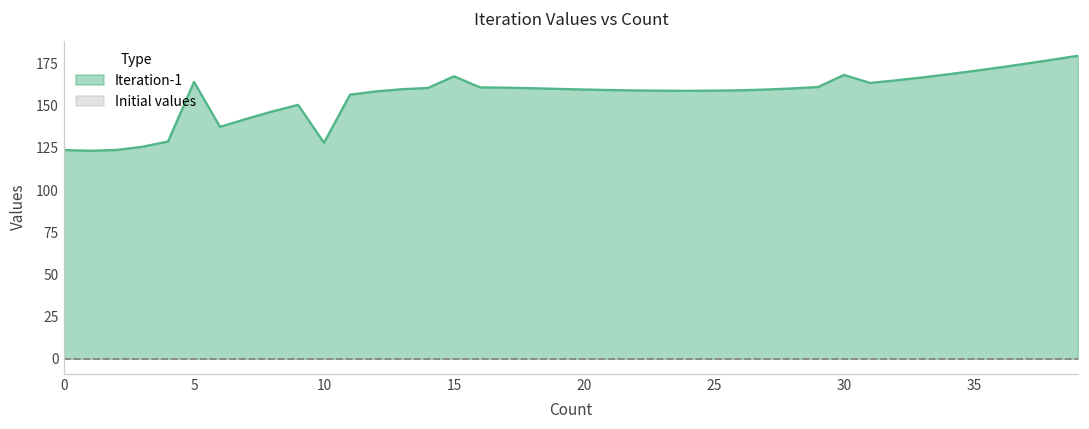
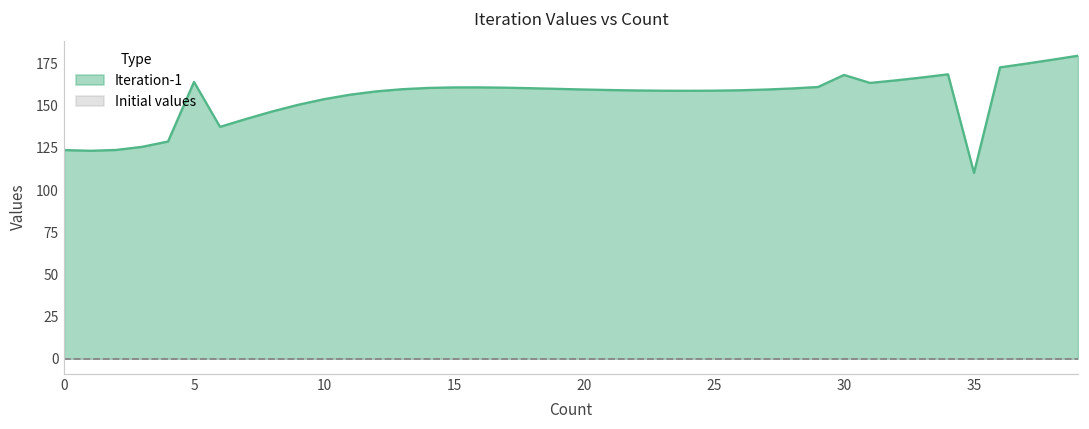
  {
    "Iteration-1": {
      "0": 124,
      "5": 164,
-     "10": 128,
-     "15": 167,
+     "10": 154,
+     "15": 161,
      "20": 160,
      "25": 159,
      "30": 168,
-     "35": 171
+     "35": 110
    },
    "Initial values": {
      "0": 0,
      "5": 0,
      "10": 0,
      "15": 0,
      "20": 0,
      "25": 0,
      "30": 0,
      "35": 0
    }
  }
